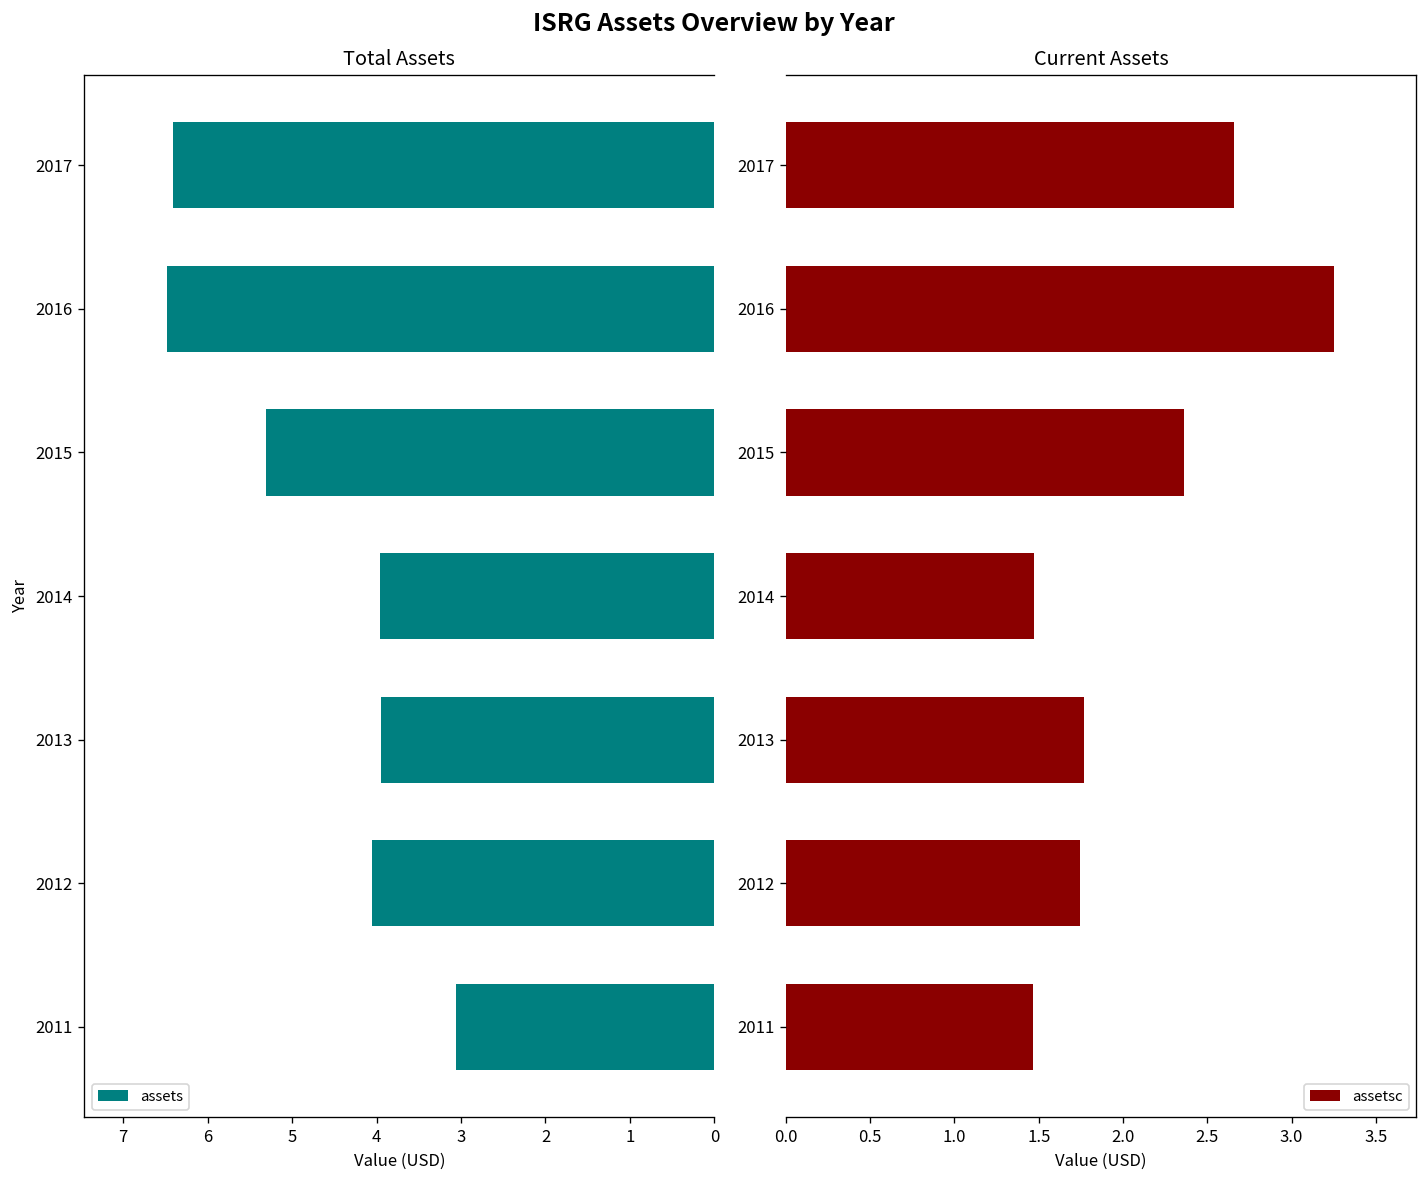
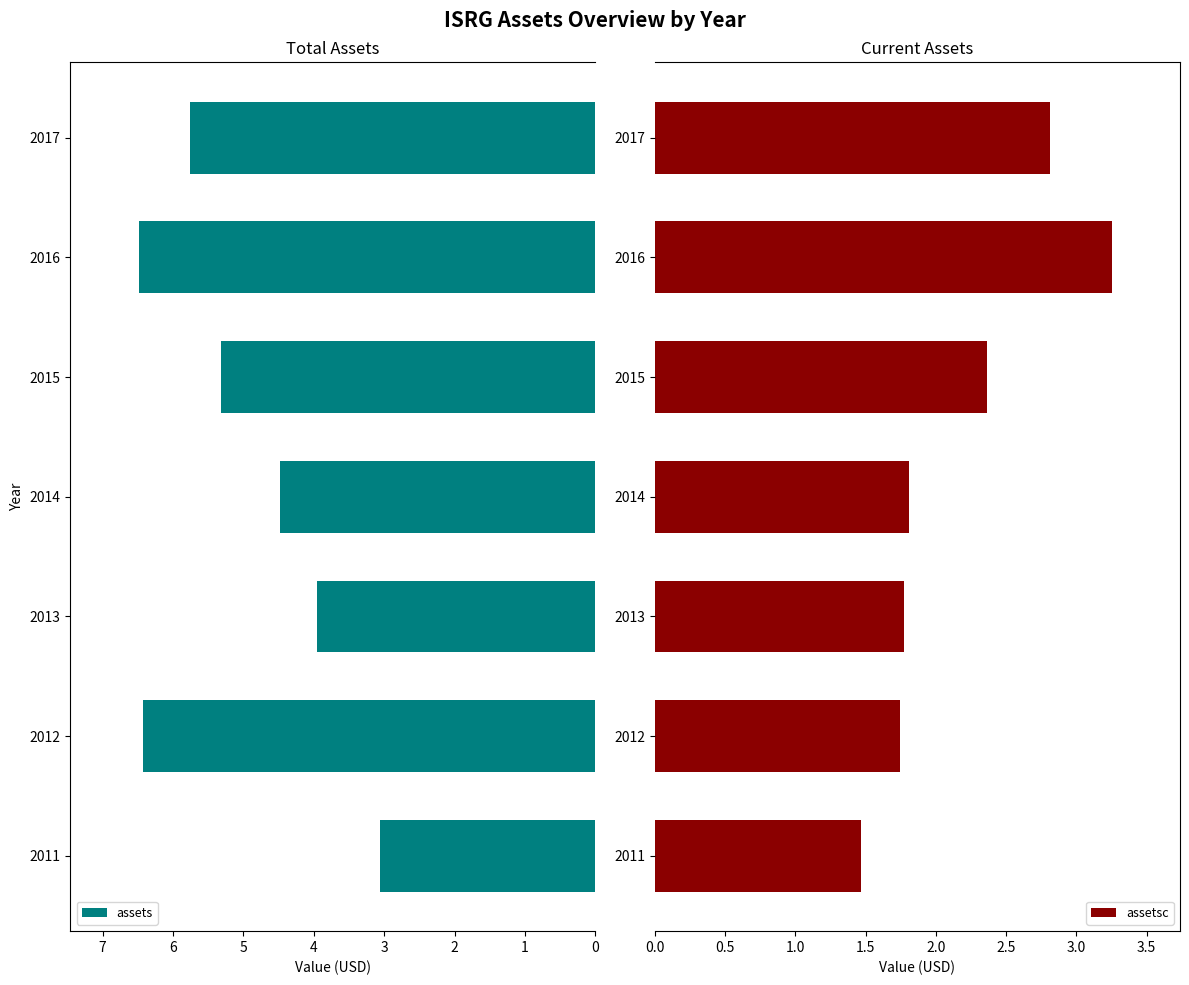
  {
    "Total Assets": {
-     "2017": 6.4,
+     "2017": 5.8,
      "2016": 6.5,
      "2015": 5.3,
-     "2014": 4.0,
+     "2014": 4.5,
      "2013": 4.0,
-     "2012": 4.1,
+     "2012": 6.4,
      "2011": 3.1
    },
    "Current Assets": {
-     "2017": 2.66,
+     "2017": 2.81,
      "2016": 3.25,
      "2015": 2.36,
-     "2014": 1.47,
+     "2014": 1.81,
      "2013": 1.77,
      "2012": 1.75,
      "2011": 1.47
    }
  }
